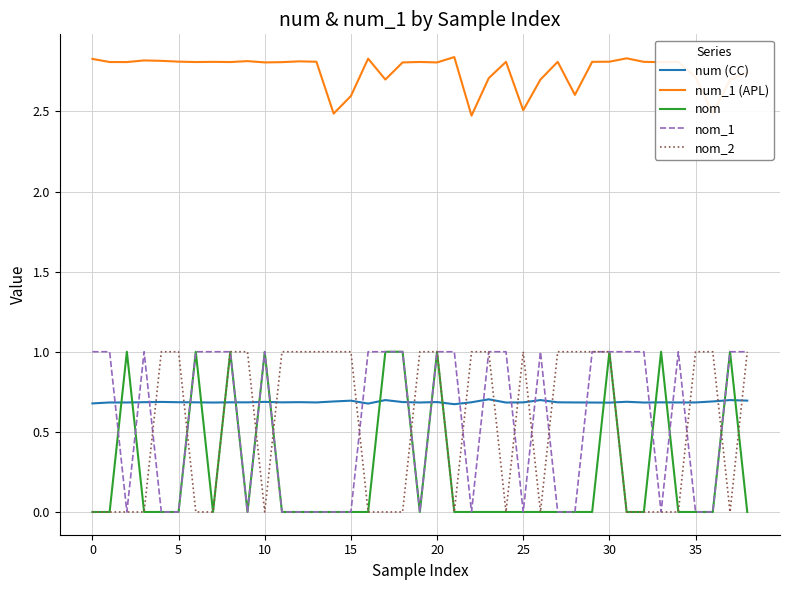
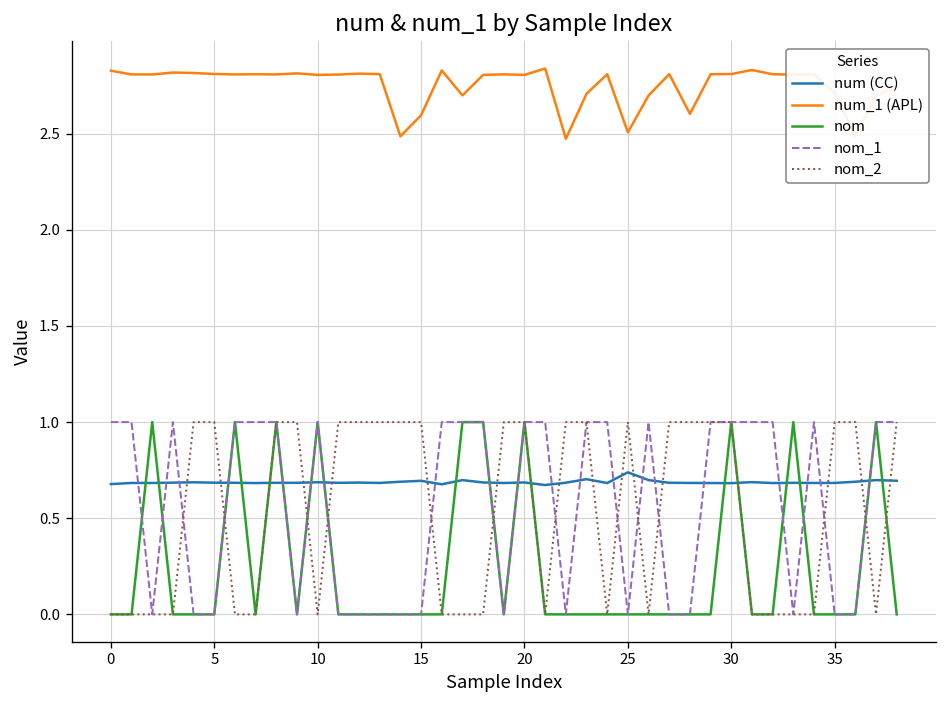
  {
    "num (CC)": {
      "0": 0.68,
      "5": 0.68,
      "10": 0.69,
      "15": 0.69,
      "20": 0.69,
-     "25": 0.68,
+     "25": 0.74,
      "30": 0.68,
      "35": 0.68
    },
    "num_1 (APL)": {
      "0": 2.83,
      "5": 2.81,
      "10": 2.81,
      "15": 2.60,
      "20": 2.81,
      "25": 2.51,
      "30": 2.81
    },
    "nom_1": {
      "0": 1.00
    },
    "nom_2": {
      "5": 1.00,
      "10": 0.00,
      "15": 1.00,
      "25": 1.00,
      "35": 1.00
    }
  }
